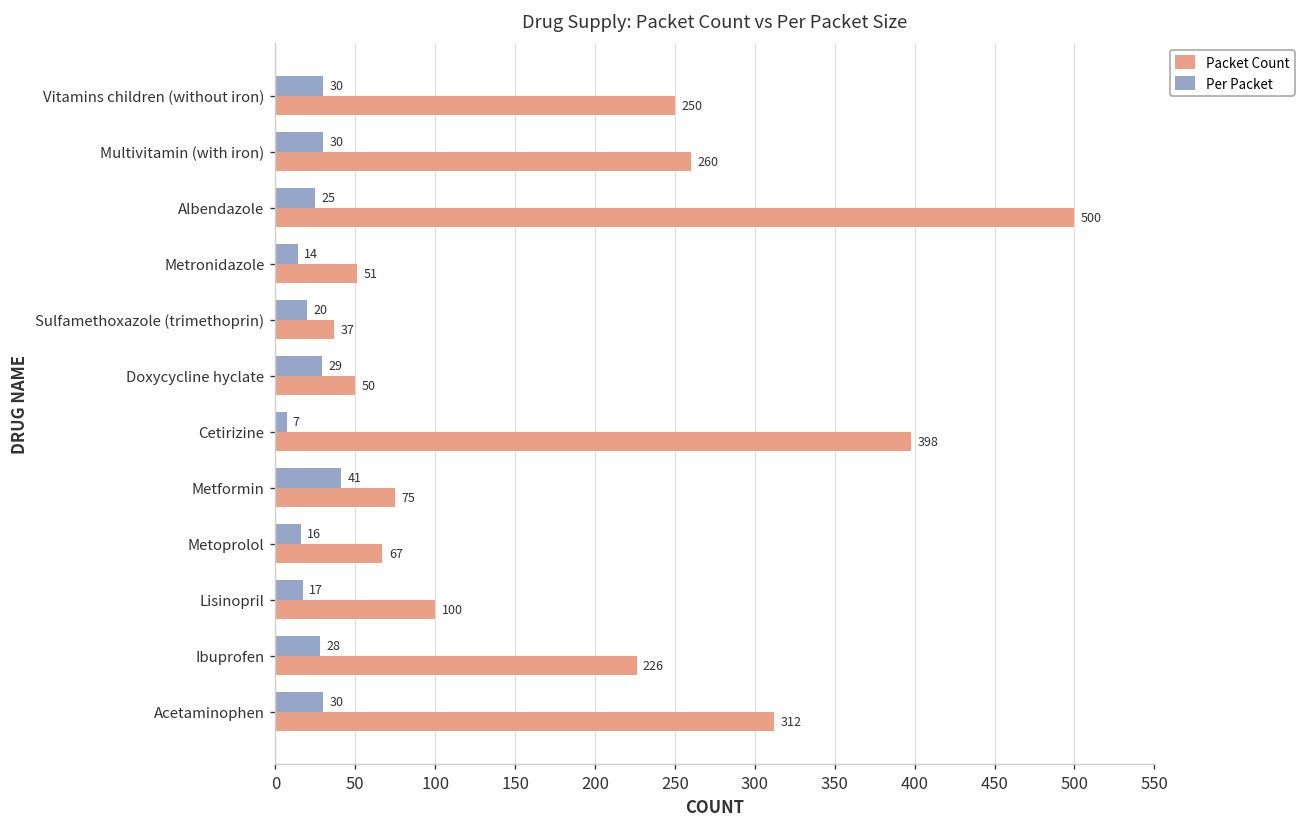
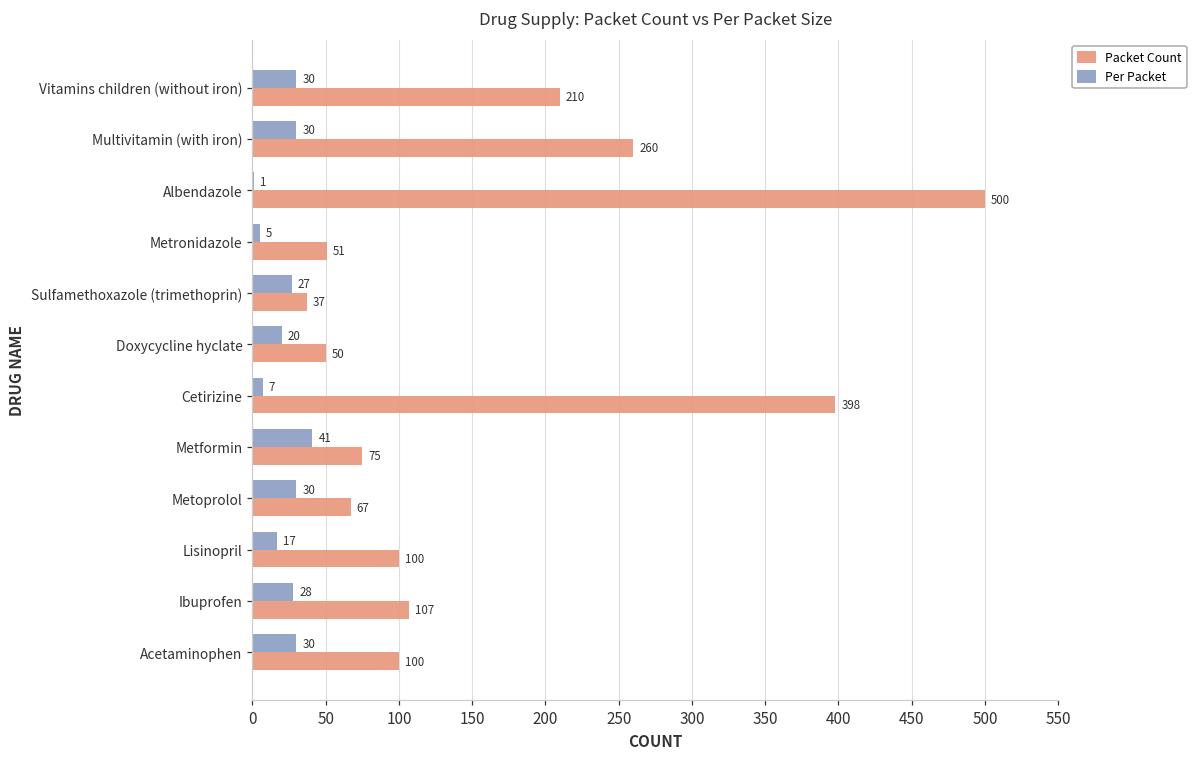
  {
    "Packet Count": {
-     "Vitamins children (without iron)": 250,
+     "Vitamins children (without iron)": 210,
      "Multivitamin (with iron)": 260,
      "Albendazole": 500,
      "Metronidazole": 51,
      "Sulfamethoxazole (trimethoprin)": 37,
      "Doxycycline hyclate": 50,
      "Cetirizine": 398,
      "Metformin": 75,
      "Metoprolol": 67,
      "Lisinopril": 100,
-     "Ibuprofen": 226,
-     "Acetaminophen": 312
+     "Ibuprofen": 107,
+     "Acetaminophen": 100
    },
    "Per Packet": {
      "Vitamins children (without iron)": 30,
      "Multivitamin (with iron)": 30,
-     "Albendazole": 25,
-     "Metronidazole": 14,
-     "Sulfamethoxazole (trimethoprin)": 20,
-     "Doxycycline hyclate": 29,
+     "Albendazole": 1,
+     "Metronidazole": 5,
+     "Sulfamethoxazole (trimethoprin)": 27,
+     "Doxycycline hyclate": 20,
      "Cetirizine": 7,
      "Metformin": 41,
-     "Metoprolol": 16,
+     "Metoprolol": 30,
      "Lisinopril": 17,
      "Ibuprofen": 28,
      "Acetaminophen": 30
    }
  }
